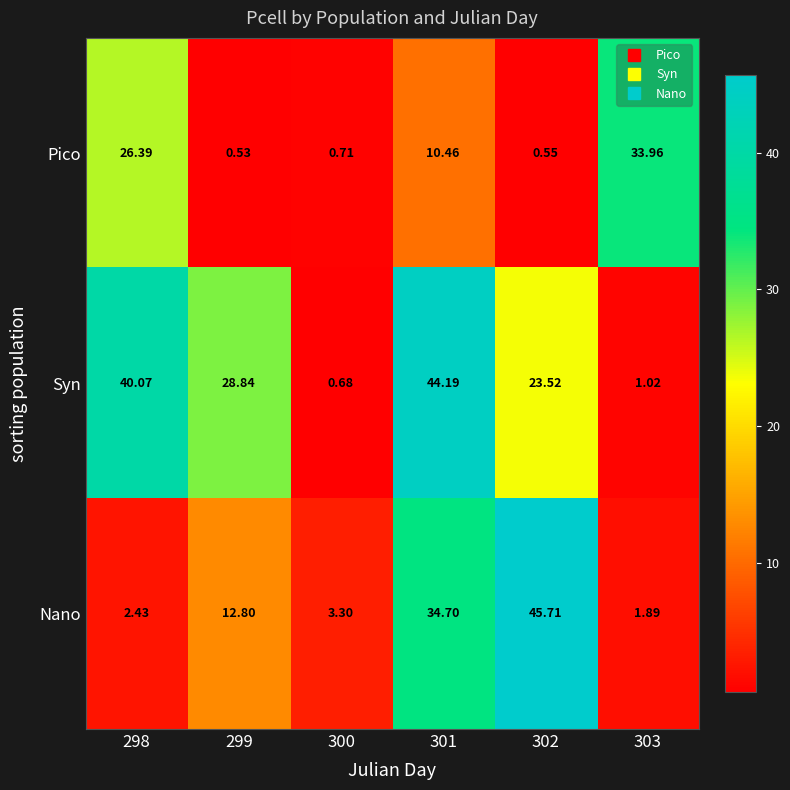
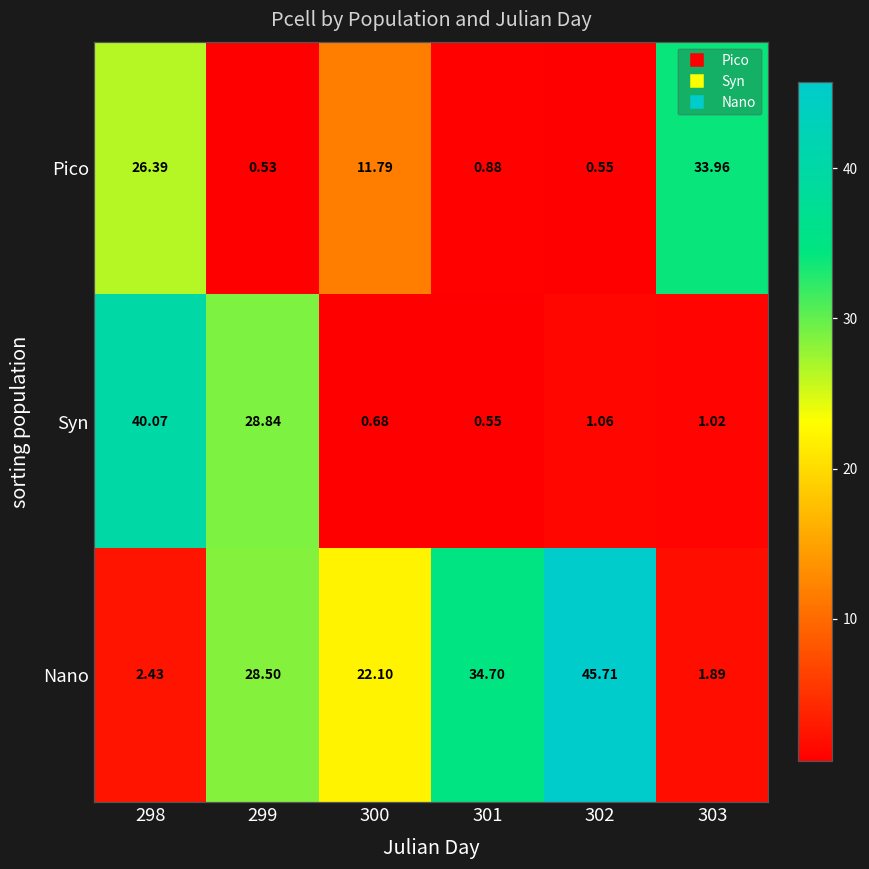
  {
    "Pico": {
      "298": 26.39,
      "299": 0.53,
-     "300": 0.71,
-     "301": 10.46,
+     "300": 11.79,
+     "301": 0.88,
      "302": 0.55,
      "303": 33.96
    },
    "Syn": {
      "298": 40.07,
      "299": 28.84,
      "300": 0.68,
-     "301": 44.19,
-     "302": 23.52,
+     "301": 0.55,
+     "302": 1.06,
      "303": 1.02
    },
    "Nano": {
      "298": 2.43,
-     "299": 12.80,
-     "300": 3.30,
+     "299": 28.50,
+     "300": 22.10,
      "301": 34.70,
      "302": 45.71,
      "303": 1.89
    }
  }
